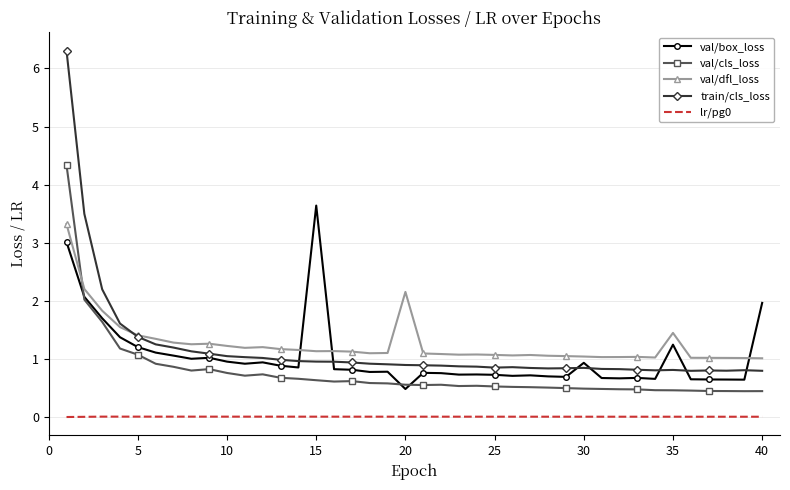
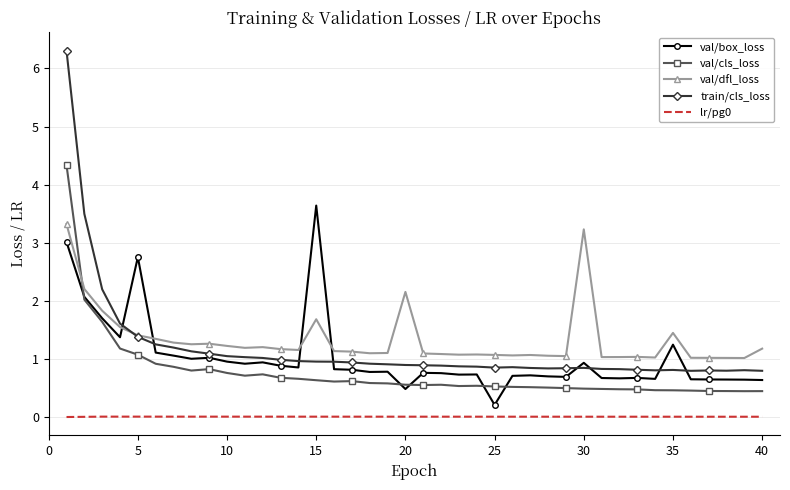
  {
    "val/box_loss": {
-     "5": 1.2,
+     "5": 2.8,
      "10": 1.0,
      "15": 3.6,
      "20": 0.5,
-     "25": 0.7,
+     "25": 0.2,
      "30": 0.9,
      "35": 1.2,
-     "40": 2.0
+     "40": 0.6
    },
    "val/dfl_loss": {
      "10": 1.2,
-     "15": 1.1,
+     "15": 1.7,
      "20": 2.2,
      "25": 1.1,
-     "30": 1.0,
+     "30": 3.2,
      "35": 1.5,
-     "40": 1.0
+     "40": 1.2
    },
    "lr/pg0": {
      "5": 0.0,
      "10": 0.0,
      "15": 0.0,
      "20": 0.0,
      "25": 0.0,
      "30": 0.0,
      "35": 0.0,
      "40": 0.0
    }
  }
